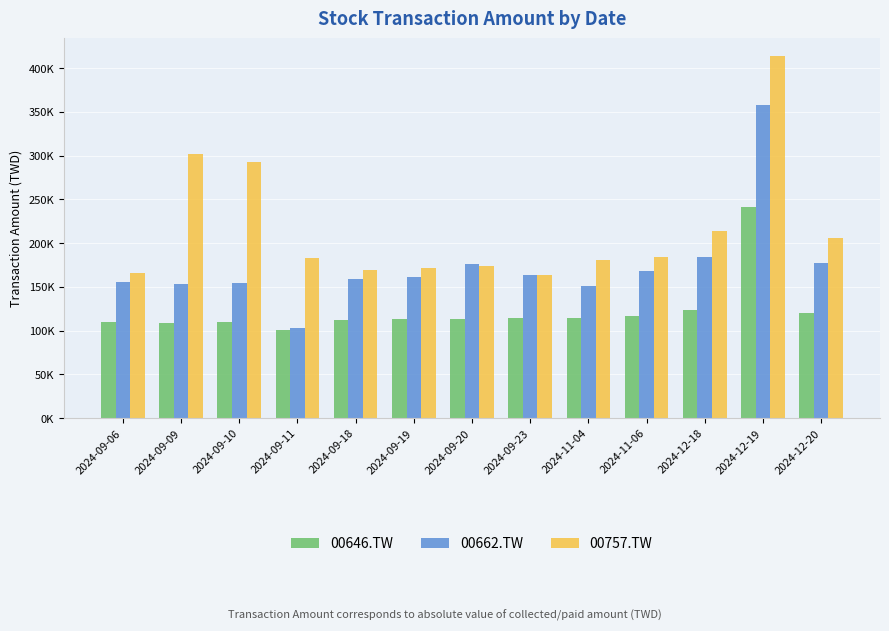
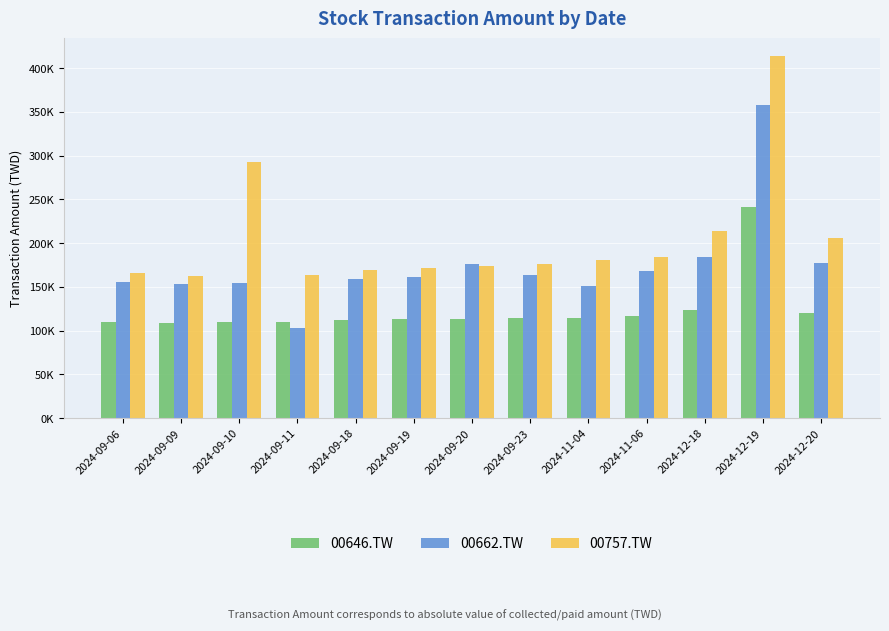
  {
    "00646.TW": {
      "2024-09-06": 110000,
      "2024-09-09": 110000,
      "2024-09-10": 110000,
-     "2024-09-11": 100000,
+     "2024-09-11": 110000,
      "2024-09-18": 110000,
      "2024-09-19": 110000,
      "2024-09-20": 110000,
      "2024-09-23": 110000,
      "2024-11-04": 110000,
      "2024-11-06": 120000,
      "2024-12-18": 120000,
      "2024-12-19": 240000,
      "2024-12-20": 120000
    },
    "00662.TW": {
      "2024-09-06": 160000,
      "2024-09-09": 150000,
      "2024-09-10": 150000,
      "2024-09-11": 100000,
      "2024-09-18": 160000,
      "2024-09-19": 160000,
      "2024-09-20": 180000,
      "2024-09-23": 160000,
      "2024-11-04": 150000,
      "2024-11-06": 170000,
      "2024-12-18": 180000,
      "2024-12-19": 360000,
      "2024-12-20": 180000
    },
    "00757.TW": {
      "2024-09-06": 170000,
-     "2024-09-09": 300000,
+     "2024-09-09": 160000,
      "2024-09-10": 290000,
-     "2024-09-11": 180000,
+     "2024-09-11": 160000,
      "2024-09-18": 170000,
      "2024-09-19": 170000,
      "2024-09-20": 170000,
-     "2024-09-23": 160000,
+     "2024-09-23": 180000,
      "2024-11-04": 180000,
      "2024-11-06": 180000,
      "2024-12-18": 210000,
      "2024-12-19": 410000,
      "2024-12-20": 210000
    }
  }
